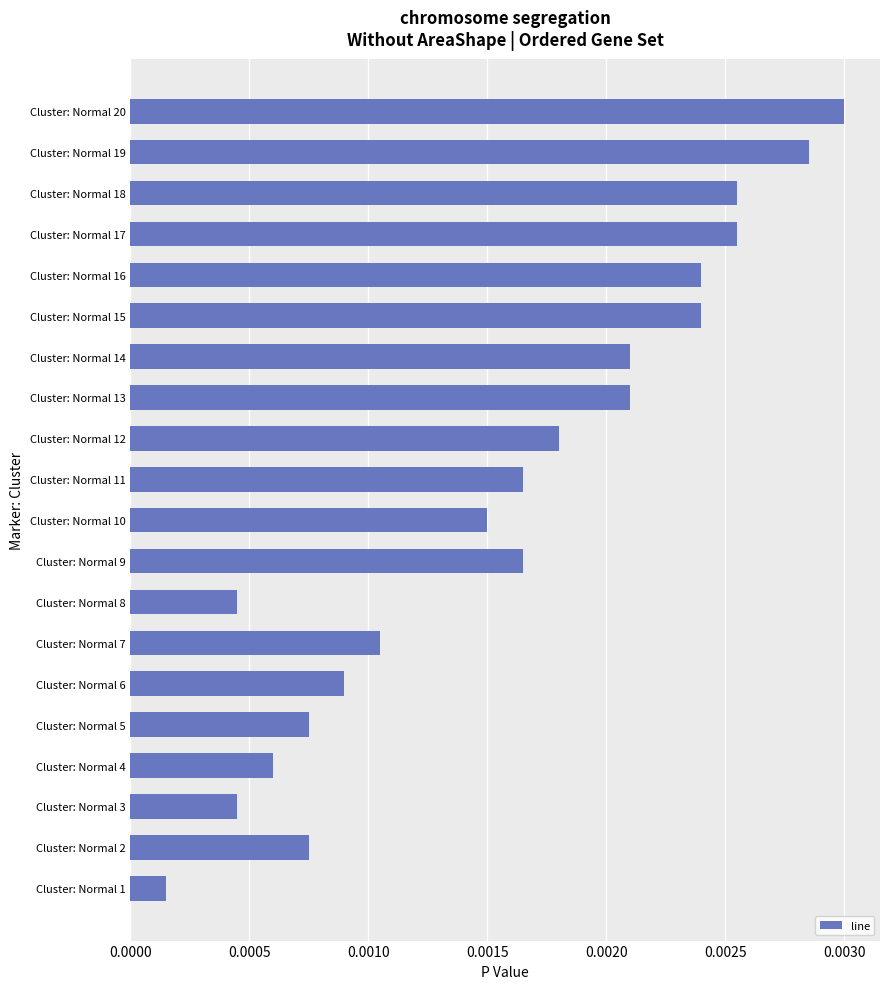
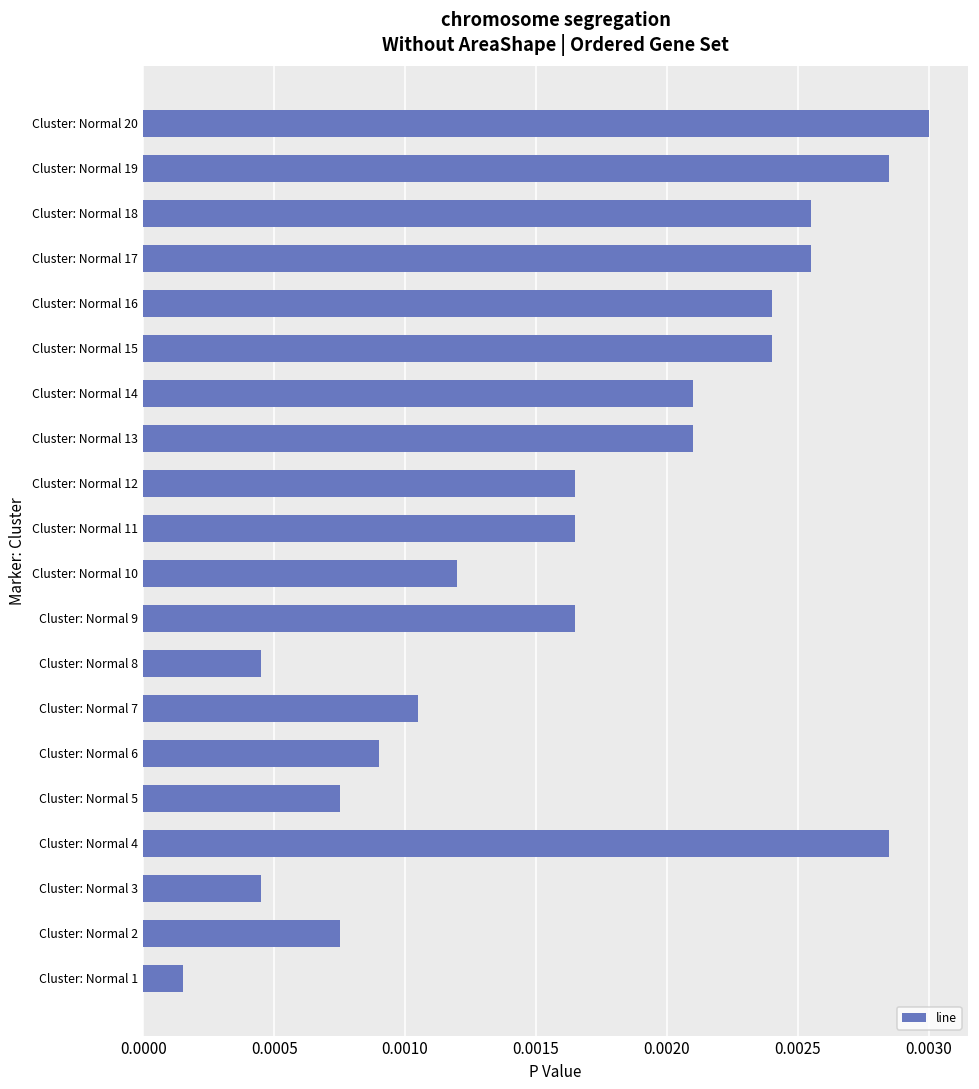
  {
    "Cluster: Normal 20": 0.00300,
    "Cluster: Normal 19": 0.00285,
    "Cluster: Normal 18": 0.00255,
    "Cluster: Normal 17": 0.00255,
    "Cluster: Normal 16": 0.00240,
    "Cluster: Normal 15": 0.00240,
    "Cluster: Normal 14": 0.00210,
    "Cluster: Normal 13": 0.00210,
-   "Cluster: Normal 12": 0.00180,
+   "Cluster: Normal 12": 0.00165,
    "Cluster: Normal 11": 0.00165,
-   "Cluster: Normal 10": 0.00150,
+   "Cluster: Normal 10": 0.00120,
    "Cluster: Normal 9": 0.00165,
    "Cluster: Normal 8": 0.00045,
    "Cluster: Normal 7": 0.00105,
    "Cluster: Normal 6": 0.00090,
    "Cluster: Normal 5": 0.00075,
-   "Cluster: Normal 4": 0.00060,
+   "Cluster: Normal 4": 0.00285,
    "Cluster: Normal 3": 0.00045,
    "Cluster: Normal 2": 0.00075,
    "Cluster: Normal 1": 0.00015
  }
